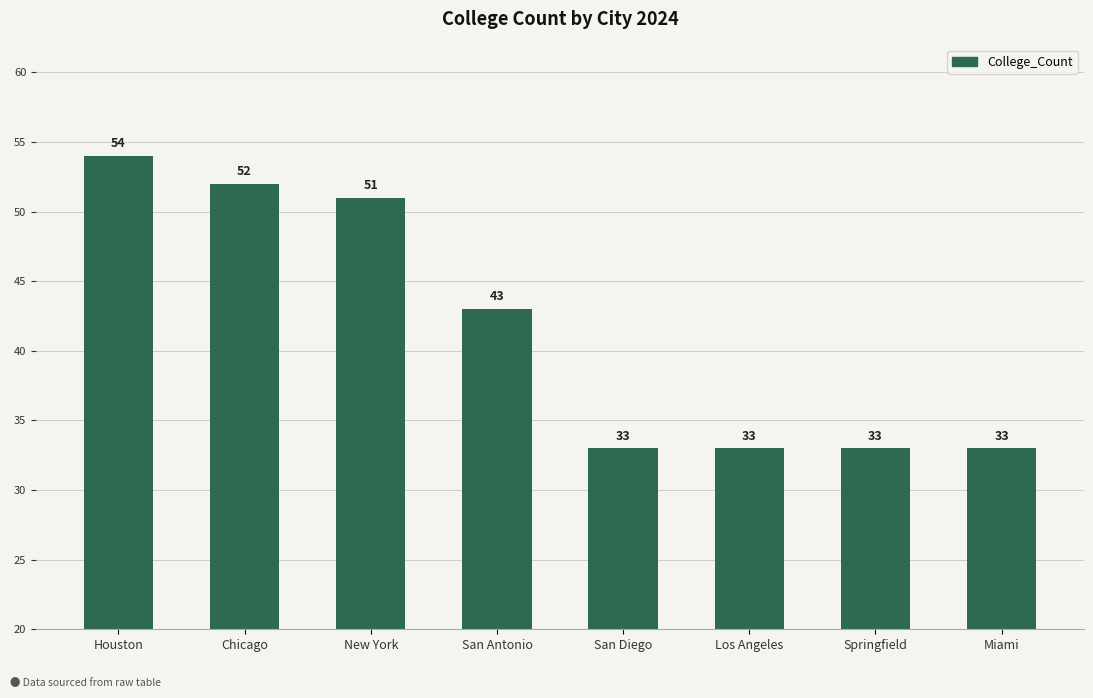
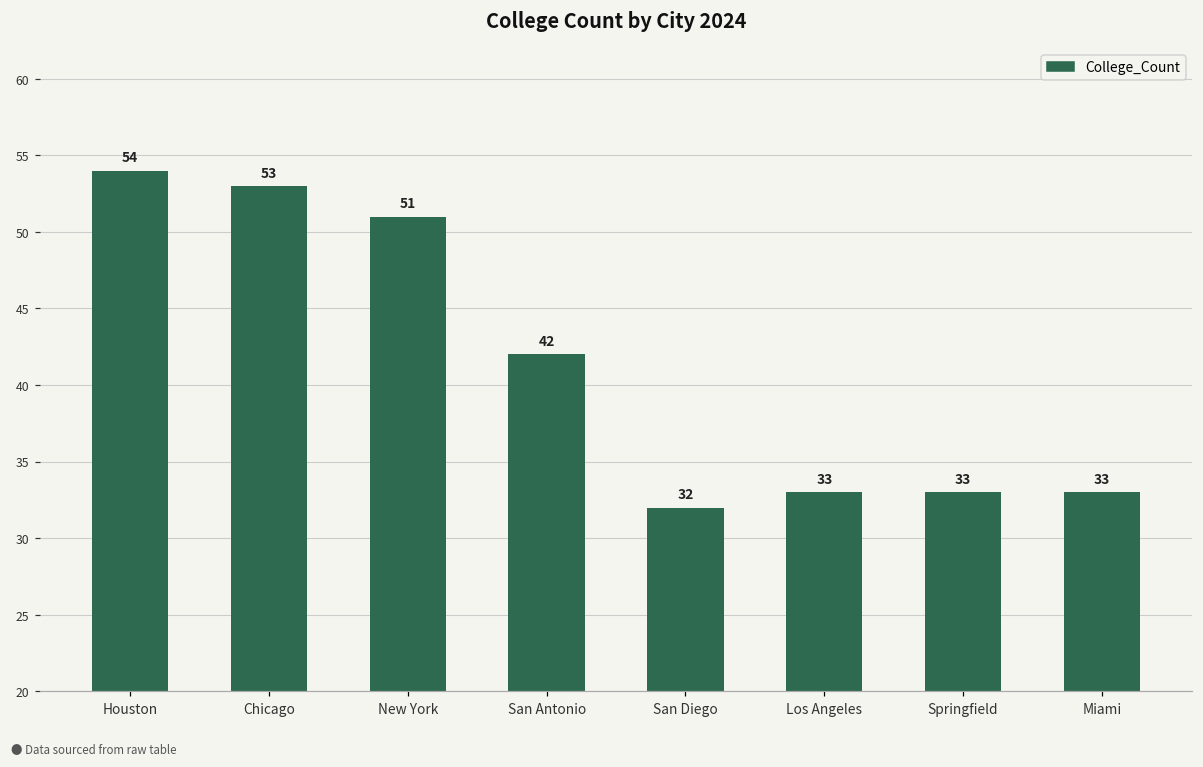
  {
    "Houston": 54,
-   "Chicago": 52,
+   "Chicago": 53,
    "New York": 51,
-   "San Antonio": 43,
-   "San Diego": 33,
+   "San Antonio": 42,
+   "San Diego": 32,
    "Los Angeles": 33,
    "Springfield": 33,
    "Miami": 33
  }
